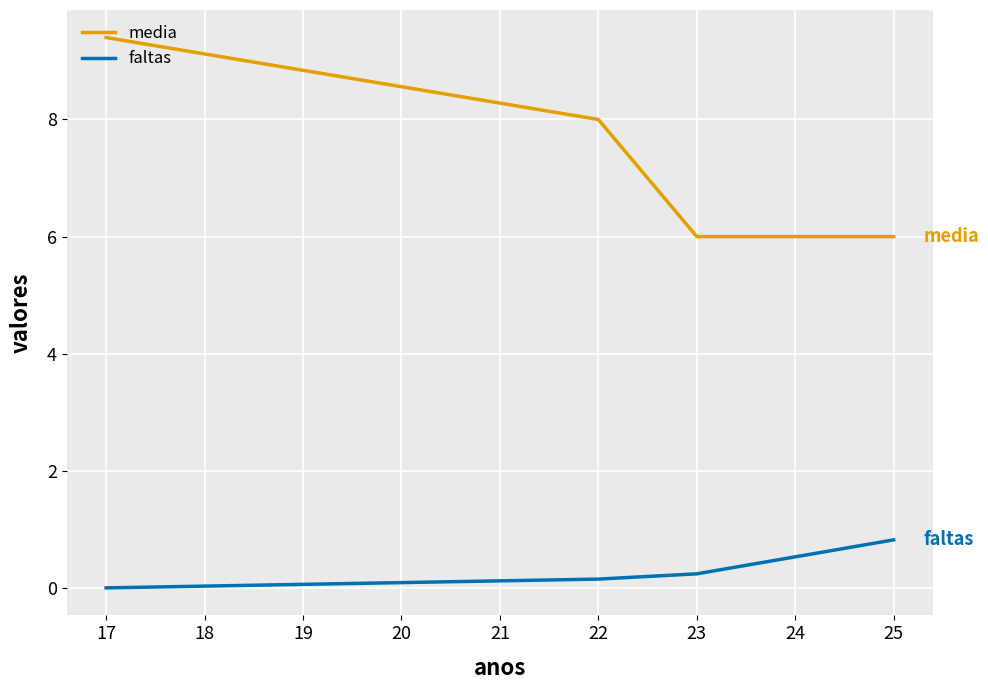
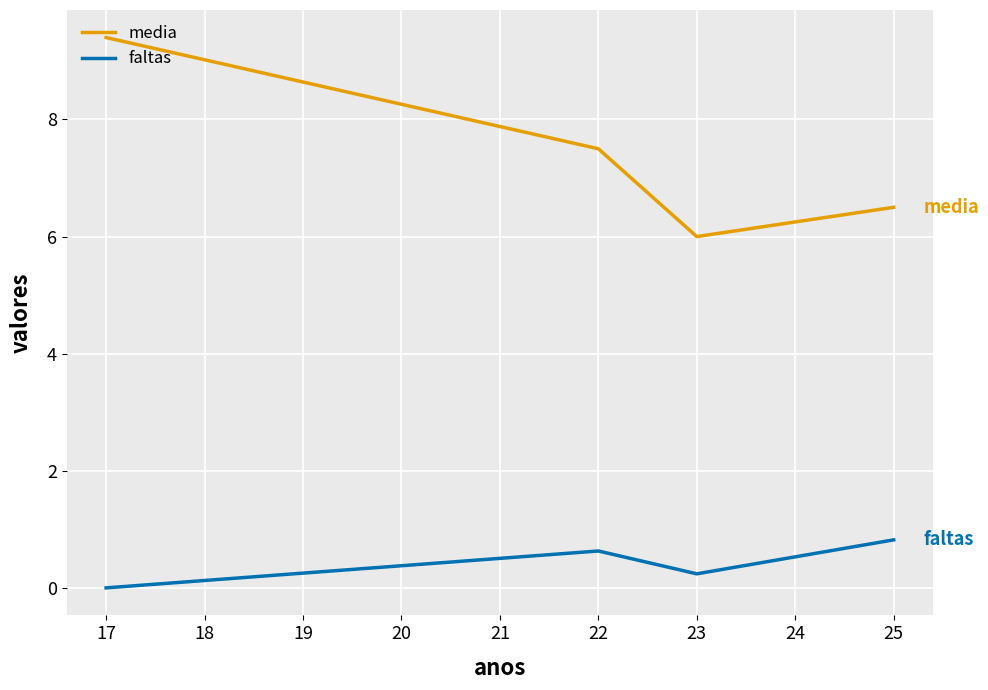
  {
    "media": {
      "17": 9.4,
-     "22": 8.0,
+     "22": 7.5,
      "23": 6.0,
-     "25": 6.0
+     "25": 6.5
    },
    "faltas": {
      "17": 0.0,
-     "22": 0.2,
+     "22": 0.6,
      "23": 0.2,
      "25": 0.8
    }
  }
